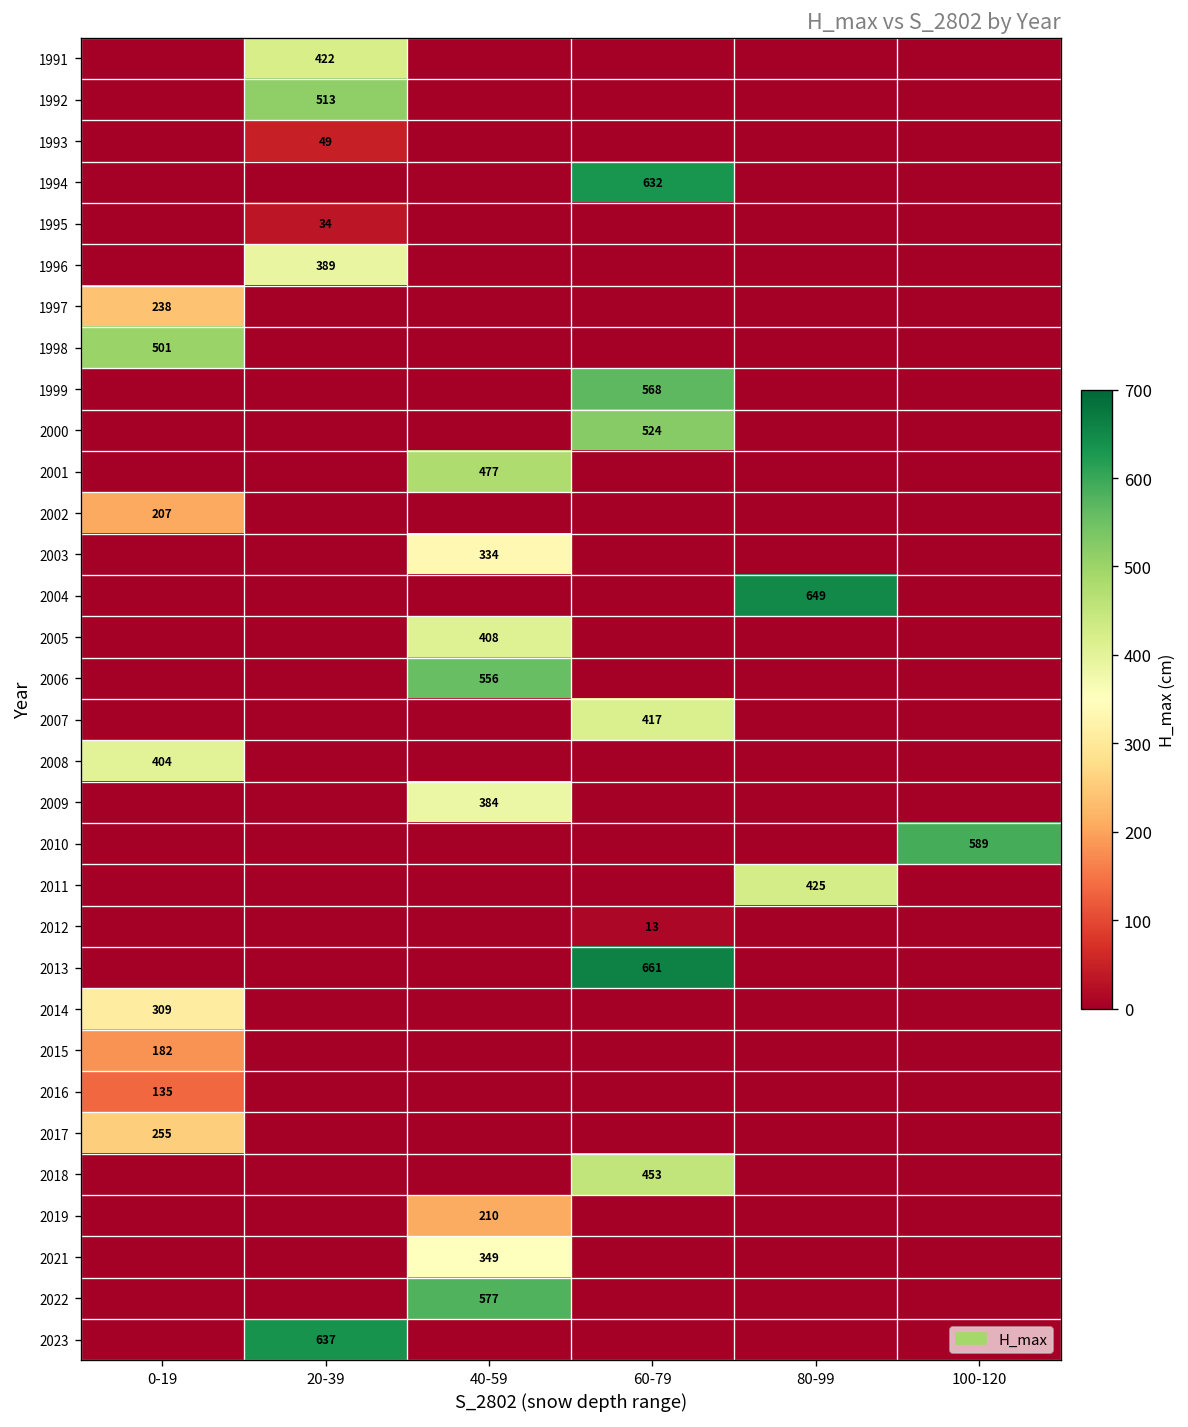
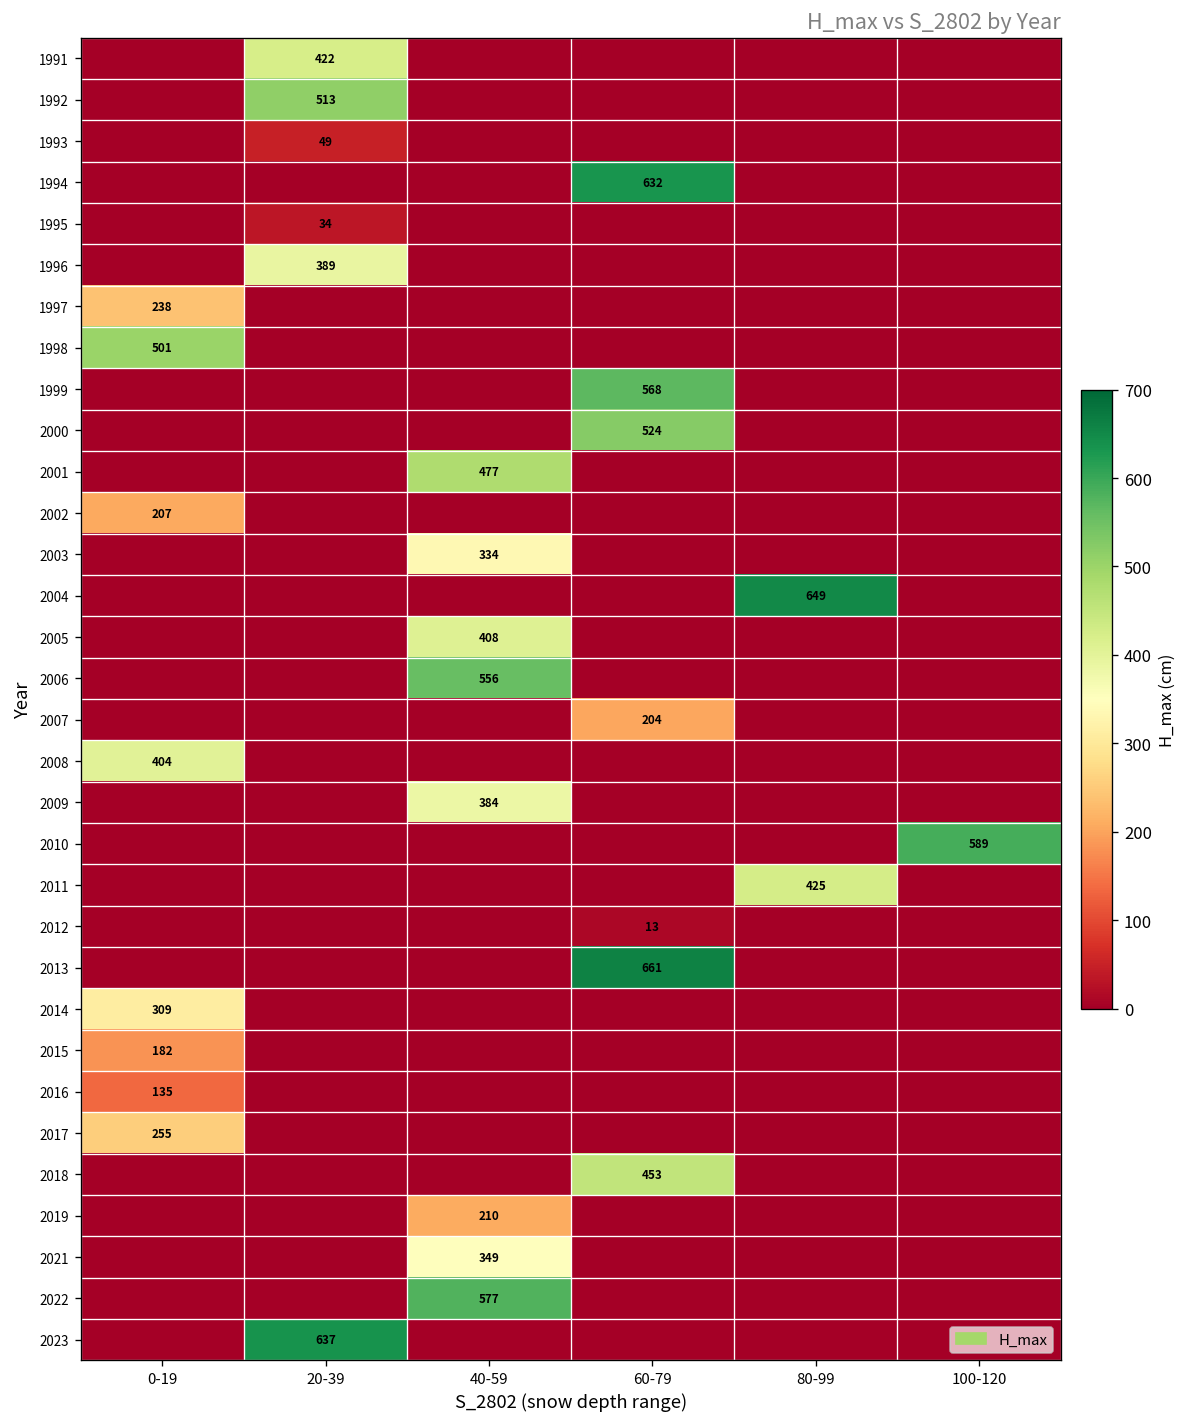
  {
    "1991": {
      "20-39": 422
    },
    "1992": {
      "20-39": 513
    },
    "1993": {
      "20-39": 49
    },
    "1994": {
      "60-79": 632
    },
    "1995": {
      "20-39": 34
    },
    "1996": {
      "20-39": 389
    },
    "1997": {
      "0-19": 238
    },
    "1998": {
      "0-19": 501
    },
    "1999": {
      "60-79": 568
    },
    "2000": {
      "60-79": 524
    },
    "2001": {
      "40-59": 477
    },
    "2002": {
      "0-19": 207
    },
    "2003": {
      "40-59": 334
    },
    "2004": {
      "80-99": 649
    },
    "2005": {
      "40-59": 408
    },
    "2006": {
      "40-59": 556
    },
    "2007": {
-     "60-79": 417
+     "60-79": 204
    },
    "2008": {
      "0-19": 404
    },
    "2009": {
      "40-59": 384
    },
    "2010": {
      "100-120": 589
    },
    "2011": {
      "80-99": 425
    },
    "2012": {
      "60-79": 13
    },
    "2013": {
      "60-79": 661
    },
    "2014": {
      "0-19": 309
    },
    "2015": {
      "0-19": 182
    },
    "2016": {
      "0-19": 135
    },
    "2017": {
      "0-19": 255
    },
    "2018": {
      "60-79": 453
    },
    "2019": {
      "40-59": 210
    },
    "2021": {
      "40-59": 349
    },
    "2022": {
      "40-59": 577
    },
    "2023": {
      "20-39": 637
    }
  }
